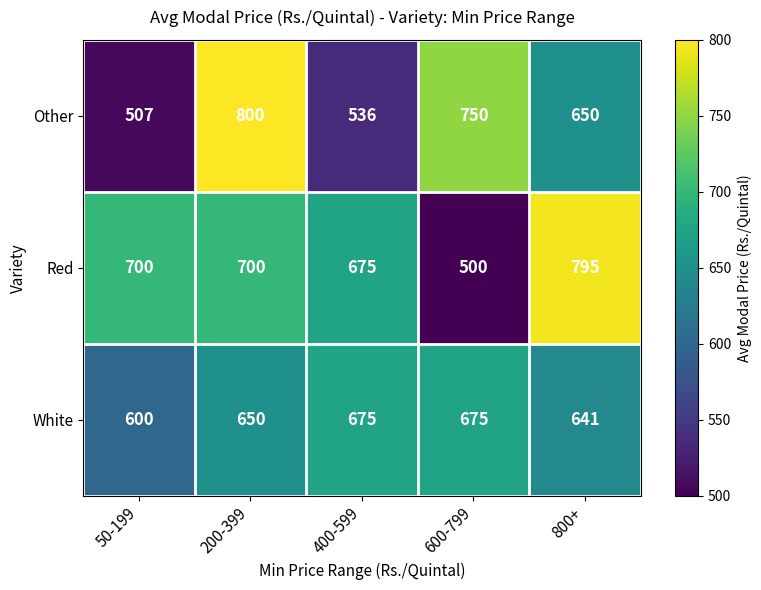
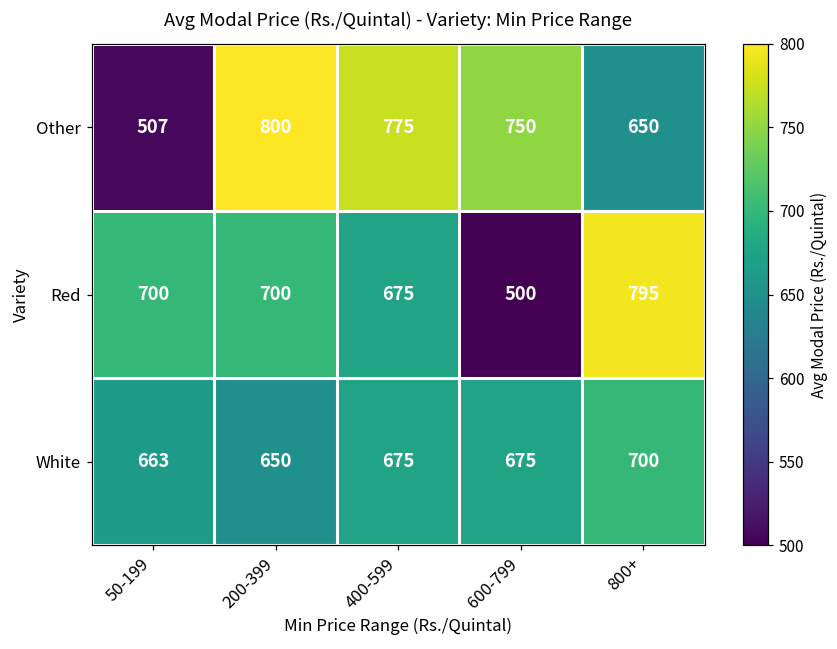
  {
    "Other": {
      "50-199": 507,
      "200-399": 800,
-     "400-599": 536,
+     "400-599": 775,
      "600-799": 750,
      "800+": 650
    },
    "Red": {
      "50-199": 700,
      "200-399": 700,
      "400-599": 675,
      "600-799": 500,
      "800+": 795
    },
    "White": {
-     "50-199": 600,
+     "50-199": 663,
      "200-399": 650,
      "400-599": 675,
      "600-799": 675,
-     "800+": 641
+     "800+": 700
    }
  }
